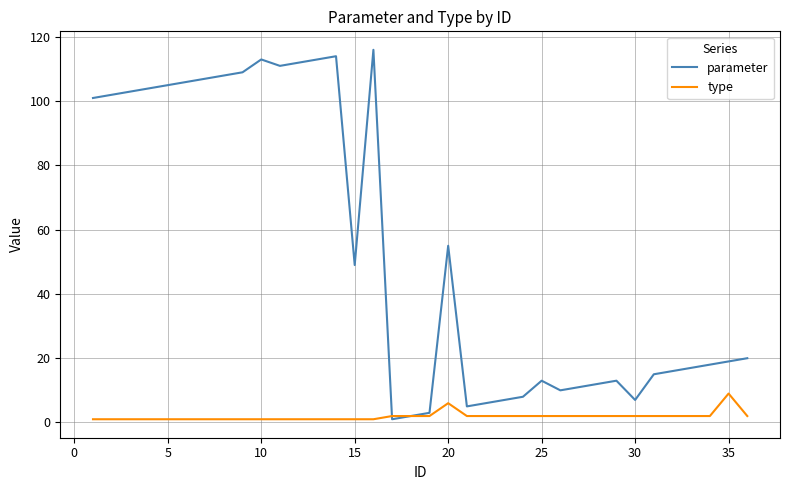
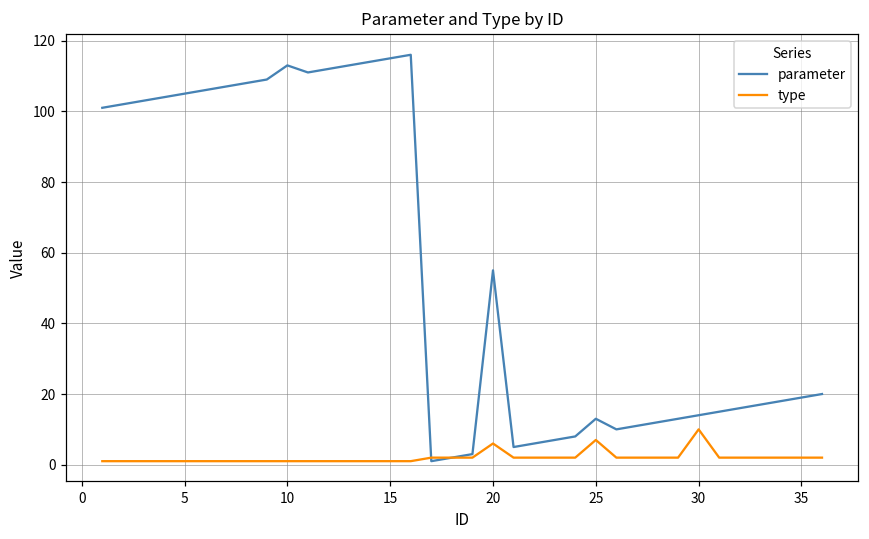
  {
    "parameter": {
      "5": 105,
      "10": 113,
-     "15": 49,
+     "15": 115,
      "20": 55,
      "25": 13,
-     "30": 7,
+     "30": 14,
      "35": 19
    },
    "type": {
      "5": 1,
      "10": 1,
      "15": 1,
      "20": 6,
-     "25": 2,
-     "30": 2,
-     "35": 9
+     "25": 7,
+     "30": 10,
+     "35": 2
    }
  }
